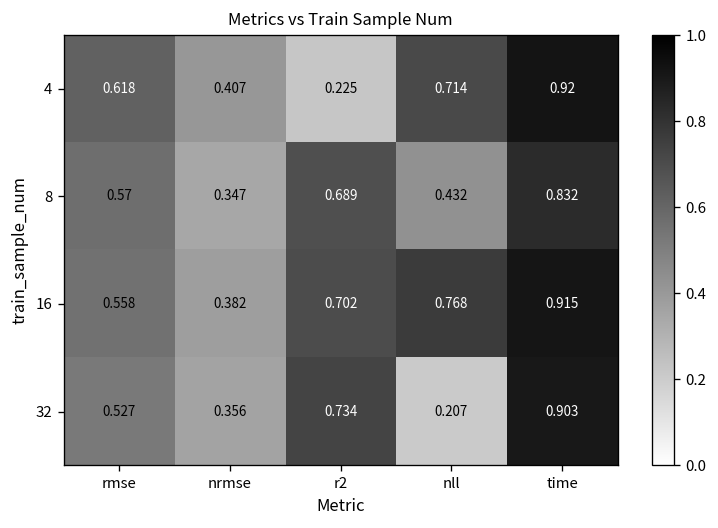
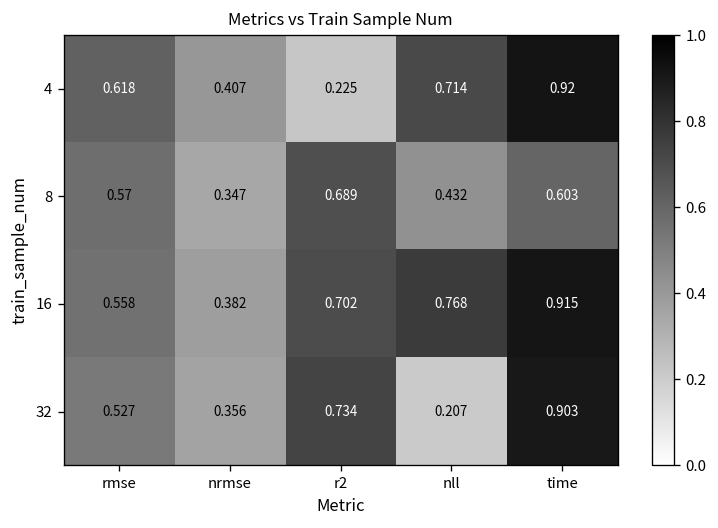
  {
    "4": {
      "rmse": 0.618,
      "nrmse": 0.407,
      "r2": 0.225,
      "nll": 0.714,
      "time": 0.92
    },
    "8": {
      "rmse": 0.57,
      "nrmse": 0.347,
      "r2": 0.689,
      "nll": 0.432,
-     "time": 0.832
+     "time": 0.603
    },
    "16": {
      "rmse": 0.558,
      "nrmse": 0.382,
      "r2": 0.702,
      "nll": 0.768,
      "time": 0.915
    },
    "32": {
      "rmse": 0.527,
      "nrmse": 0.356,
      "r2": 0.734,
      "nll": 0.207,
      "time": 0.903
    }
  }
